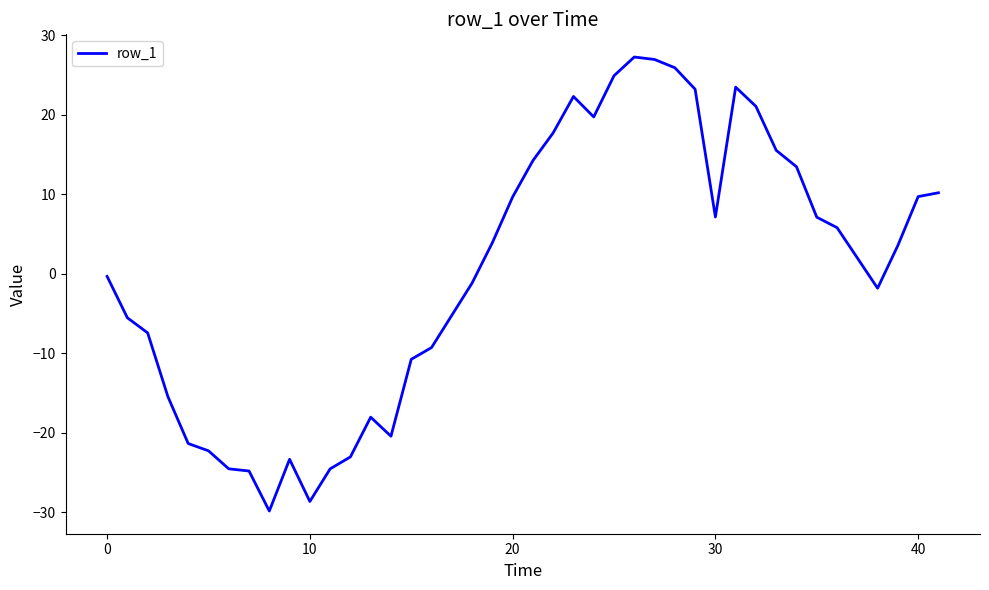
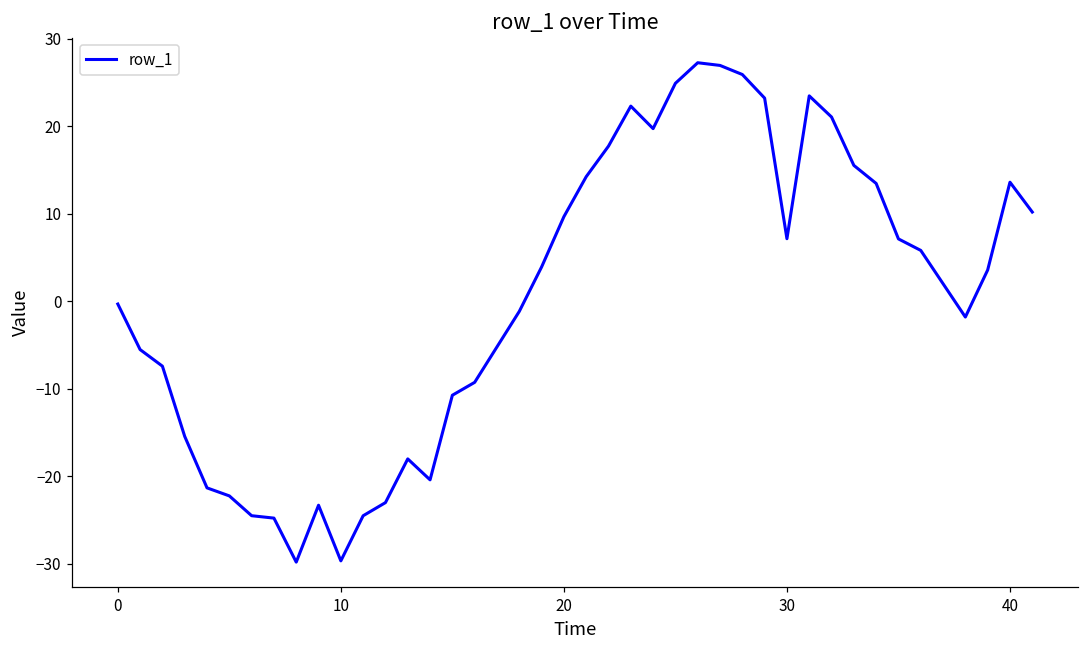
  {
    "0": 0,
-   "10": -29,
+   "10": -30,
    "20": 10,
    "30": 7,
-   "40": 10
+   "40": 14
  }
